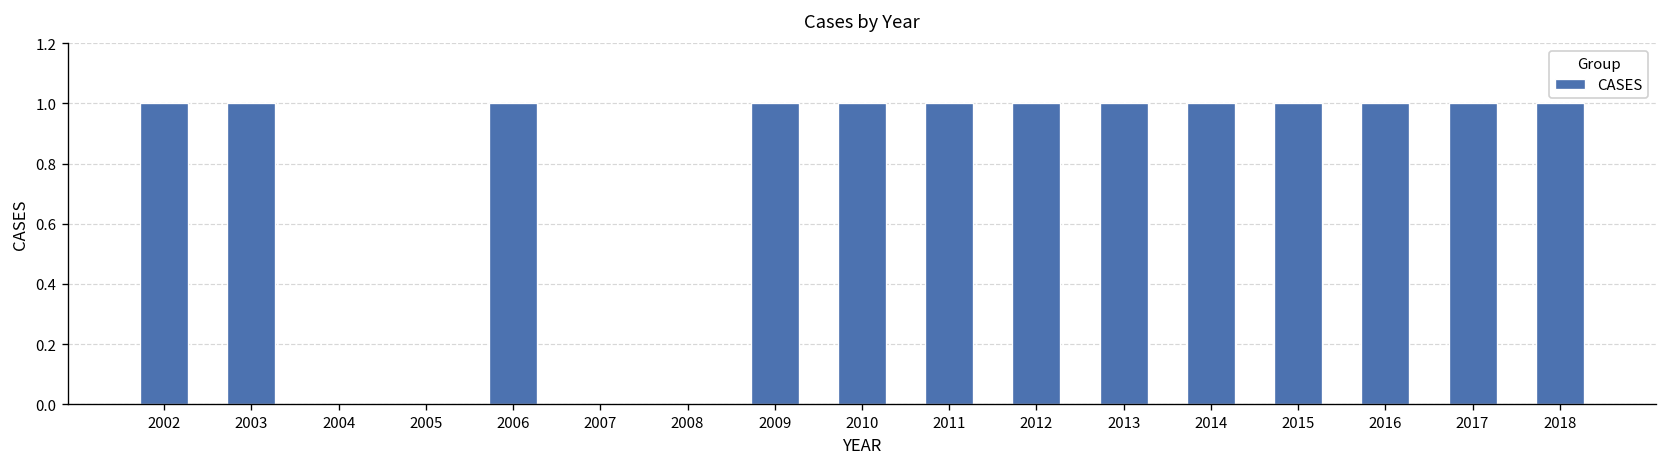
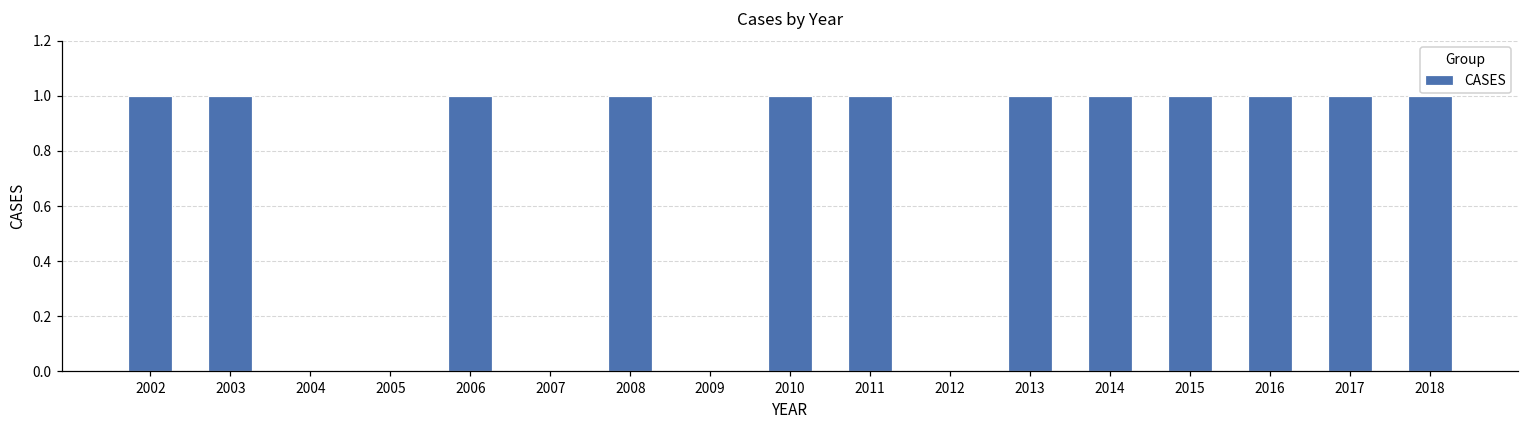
  {
    "2002": 1,
    "2003": 1,
    "2004": 0,
    "2005": 0,
    "2006": 1,
    "2007": 0,
-   "2008": 0,
-   "2009": 1,
+   "2008": 1,
+   "2009": 0,
    "2010": 1,
    "2011": 1,
-   "2012": 1,
+   "2012": 0,
    "2013": 1,
    "2014": 1,
    "2015": 1,
    "2016": 1,
    "2017": 1,
    "2018": 1
  }
